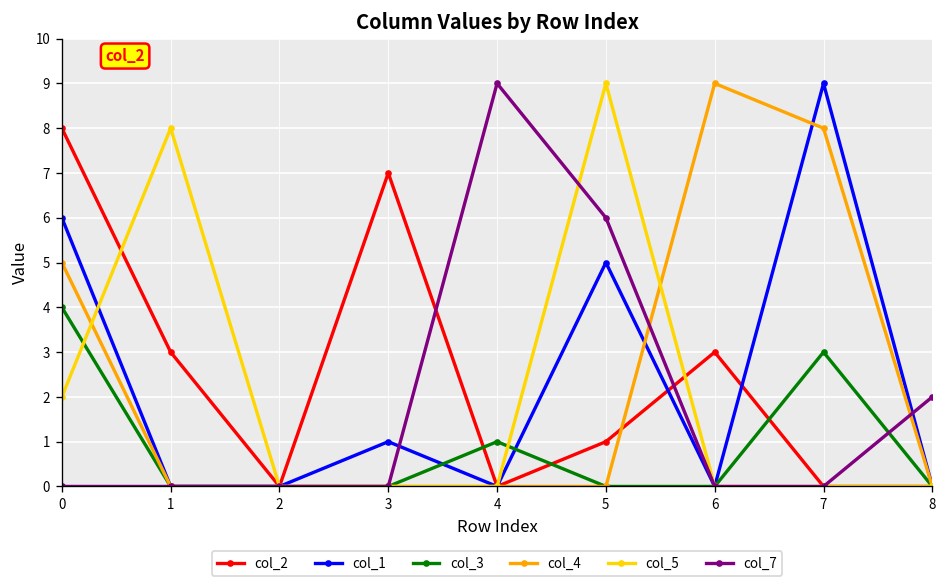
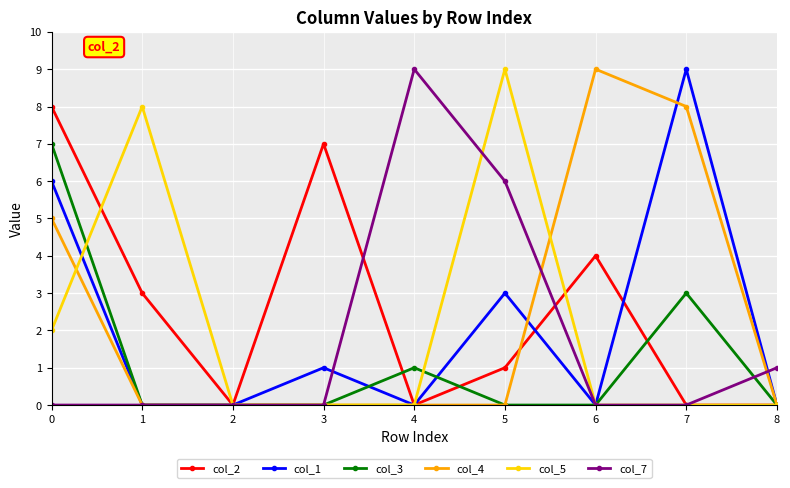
  {
    "col_2": {
      "0": 8,
      "1": 3,
      "3": 7,
      "5": 1,
-     "6": 3
+     "6": 4
    },
    "col_1": {
      "0": 6,
      "3": 1,
-     "5": 5,
+     "5": 3,
      "7": 9
    },
    "col_3": {
-     "0": 4,
+     "0": 7,
      "4": 1,
      "7": 3
    },
    "col_7": {
      "0": 0,
      "4": 9,
      "5": 6,
-     "8": 2
+     "8": 1
    }
  }
